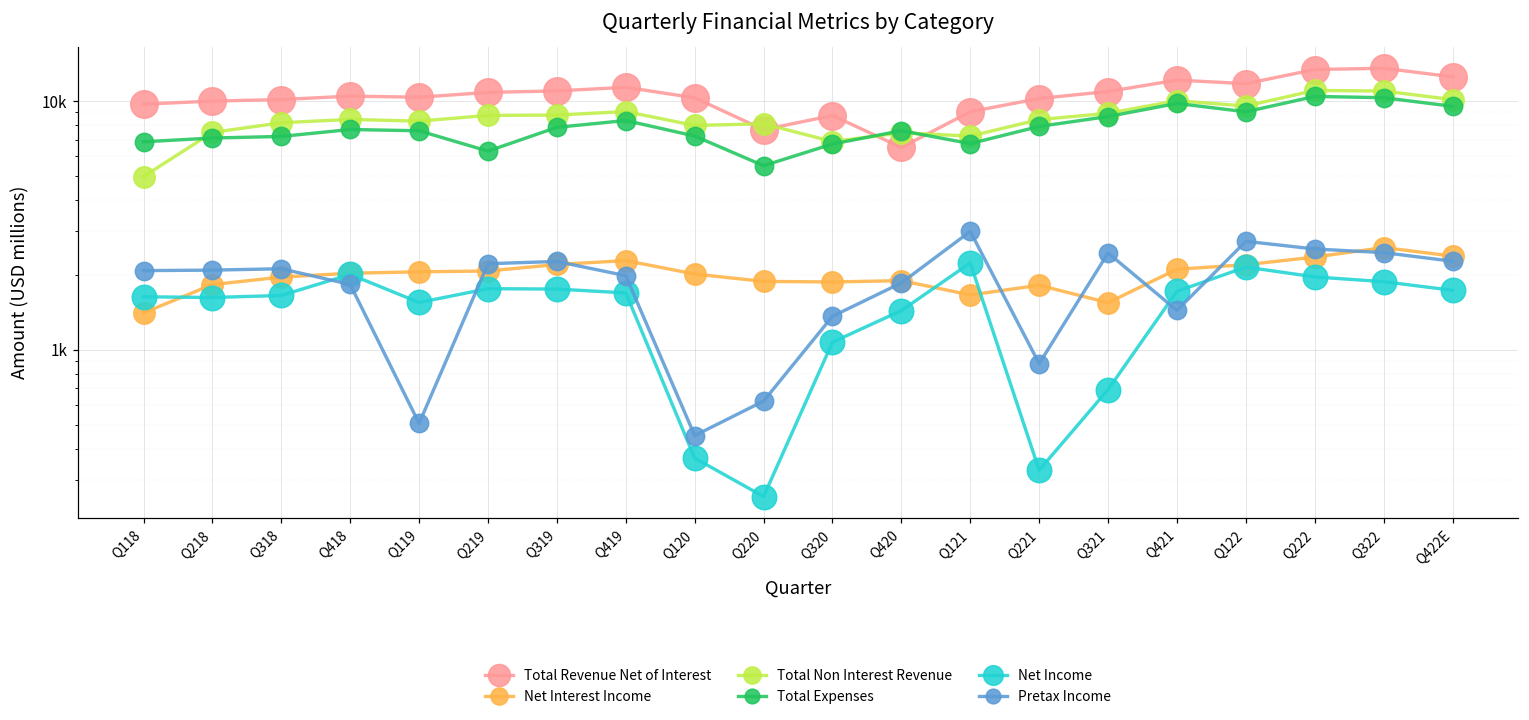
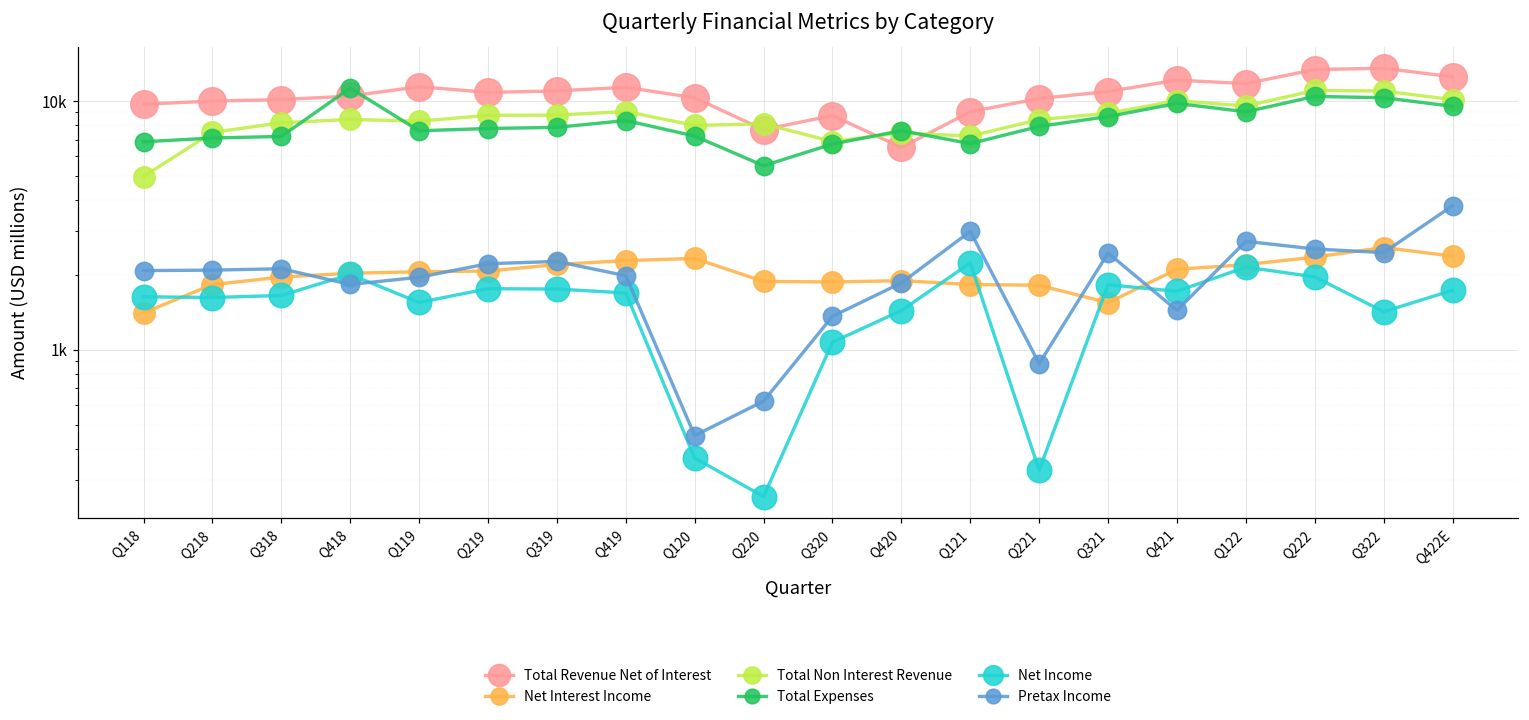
  {
    "Total Revenue Net of Interest": {
      "Q118": 9700,
      "Q218": 10000,
      "Q318": 10000,
      "Q418": 10000,
-     "Q119": 10000,
+     "Q119": 11000,
      "Q219": 11000,
      "Q319": 11000,
      "Q419": 11000,
      "Q120": 10000,
      "Q220": 7700,
      "Q320": 8800,
      "Q420": 6500,
      "Q121": 9100,
      "Q221": 10000,
      "Q321": 11000,
      "Q421": 12000,
      "Q122": 12000,
      "Q222": 13000,
      "Q322": 14000,
      "Q422E": 13000
    },
    "Net Interest Income": {
      "Q118": 1400,
      "Q218": 1800,
      "Q318": 2000,
      "Q119": 2100,
      "Q219": 2100,
      "Q319": 2200,
      "Q419": 2300,
-     "Q120": 2000,
+     "Q120": 2300,
      "Q220": 1900,
      "Q320": 1900,
-     "Q121": 1700,
+     "Q121": 1800,
      "Q221": 1800,
      "Q321": 1500,
      "Q421": 2100,
      "Q222": 2400,
      "Q322": 2600,
      "Q422E": 2400
    },
    "Total Non Interest Revenue": {
      "Q118": 5000,
      "Q218": 7500,
      "Q318": 8200,
      "Q418": 8400,
      "Q119": 8300,
      "Q219": 8800,
      "Q319": 8800,
      "Q419": 9100,
      "Q120": 8000,
      "Q220": 8100,
      "Q121": 7200,
      "Q221": 8400,
      "Q321": 8900,
      "Q122": 9600,
      "Q222": 11000,
      "Q322": 11000,
      "Q422E": 10000
    },
    "Total Expenses": {
      "Q118": 6900,
      "Q218": 7100,
      "Q318": 7200,
-     "Q418": 7700,
+     "Q418": 11000,
      "Q119": 7600,
-     "Q219": 6300,
+     "Q219": 7800,
      "Q319": 7800,
      "Q419": 8400,
      "Q120": 7200,
      "Q220": 5500,
      "Q121": 6700,
      "Q221": 7900,
      "Q321": 8700,
      "Q122": 9100,
      "Q222": 10000,
      "Q322": 10000,
      "Q422E": 9500
    },
    "Net Income": {
      "Q118": 1600,
      "Q218": 1600,
      "Q318": 1700,
      "Q119": 1600,
      "Q219": 1800,
      "Q319": 1800,
      "Q419": 1700,
      "Q120": 370,
      "Q220": 260,
      "Q320": 1100,
      "Q420": 1400,
      "Q121": 2200,
      "Q221": 330,
-     "Q321": 690,
+     "Q321": 1800,
      "Q421": 1700,
      "Q222": 2000,
-     "Q322": 1900,
+     "Q322": 1400,
      "Q422E": 1700
    },
    "Pretax Income": {
      "Q118": 2100,
      "Q218": 2100,
      "Q318": 2100,
      "Q418": 1800,
-     "Q119": 510,
+     "Q119": 2000,
      "Q219": 2200,
      "Q319": 2300,
      "Q419": 2000,
      "Q120": 450,
      "Q220": 620,
      "Q320": 1400,
      "Q121": 3000,
      "Q221": 880,
      "Q321": 2500,
      "Q421": 1400,
      "Q122": 2700,
      "Q222": 2500,
      "Q322": 2500,
-     "Q422E": 2300
+     "Q422E": 3800
    }
  }
